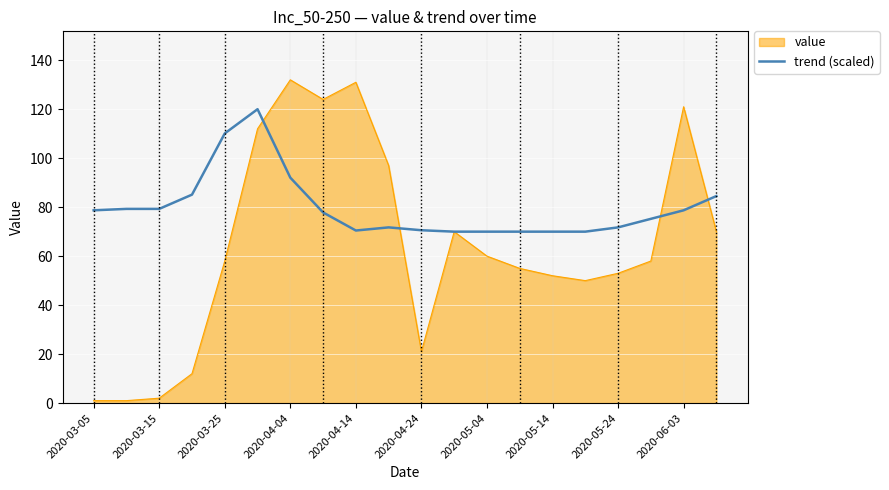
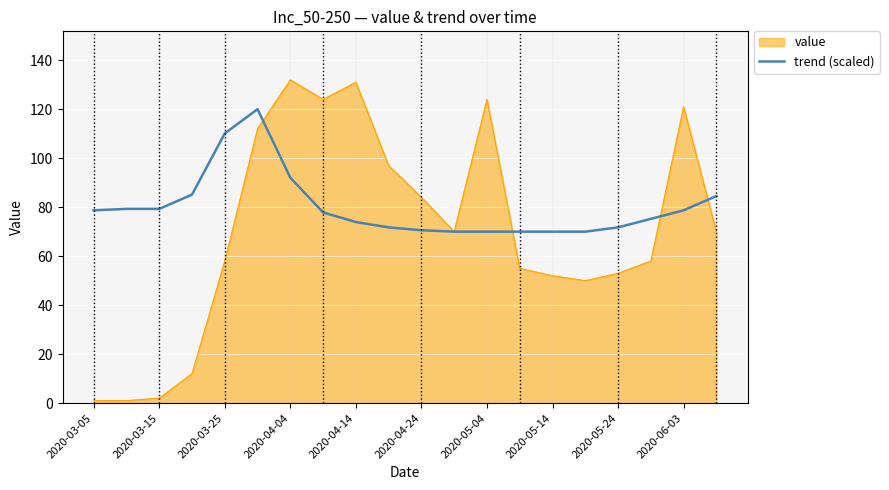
  {
    "value": {
      "2020-03-05": 1,
      "2020-03-15": 2,
      "2020-03-25": 58,
      "2020-04-04": 132,
      "2020-04-14": 131,
-     "2020-04-24": 21,
-     "2020-05-04": 60,
+     "2020-04-24": 84,
+     "2020-05-04": 124,
      "2020-05-14": 52,
      "2020-05-24": 53,
      "2020-06-03": 121
    },
    "trend (scaled)": {
      "2020-03-05": 79,
      "2020-03-15": 79,
      "2020-03-25": 110,
      "2020-04-04": 92,
-     "2020-04-14": 70,
+     "2020-04-14": 74,
      "2020-04-24": 71,
      "2020-05-04": 70,
      "2020-05-14": 70,
      "2020-05-24": 72,
      "2020-06-03": 79
    }
  }
